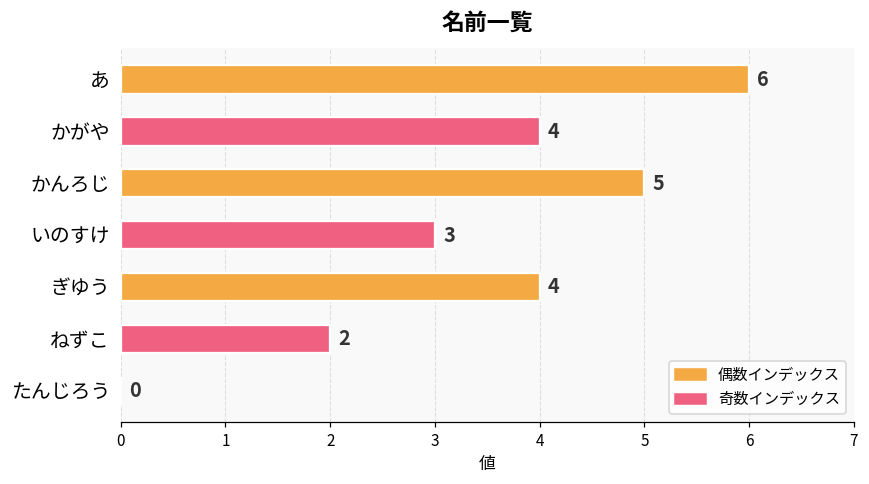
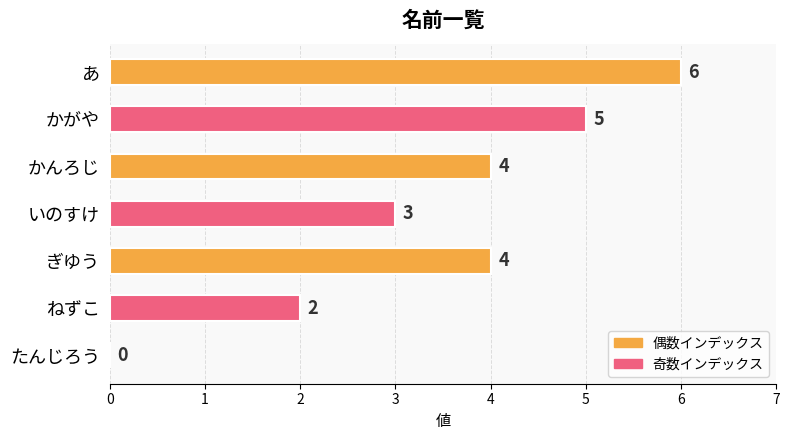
  {
    "あ": 6,
-   "かがや": 4,
-   "かんろじ": 5,
+   "かがや": 5,
+   "かんろじ": 4,
    "いのすけ": 3,
    "ぎゆう": 4,
    "ねずこ": 2,
    "たんじろう": 0
  }
